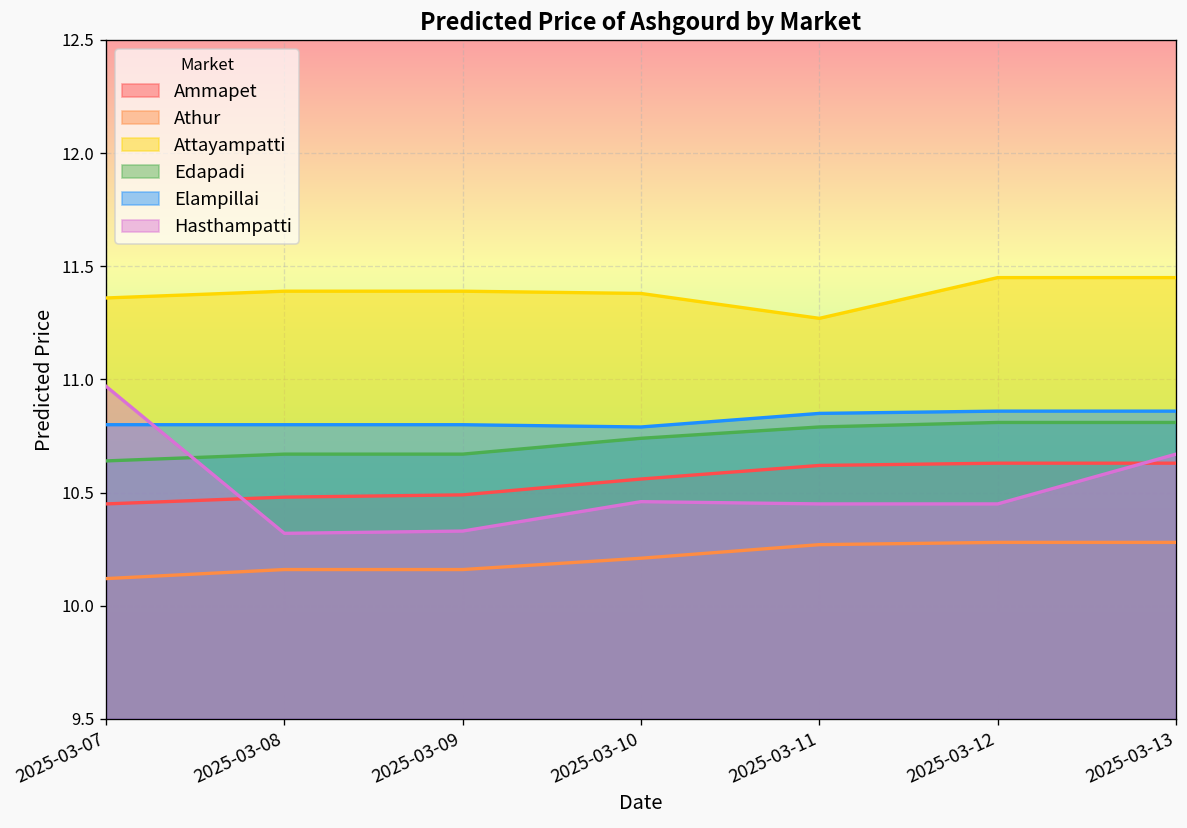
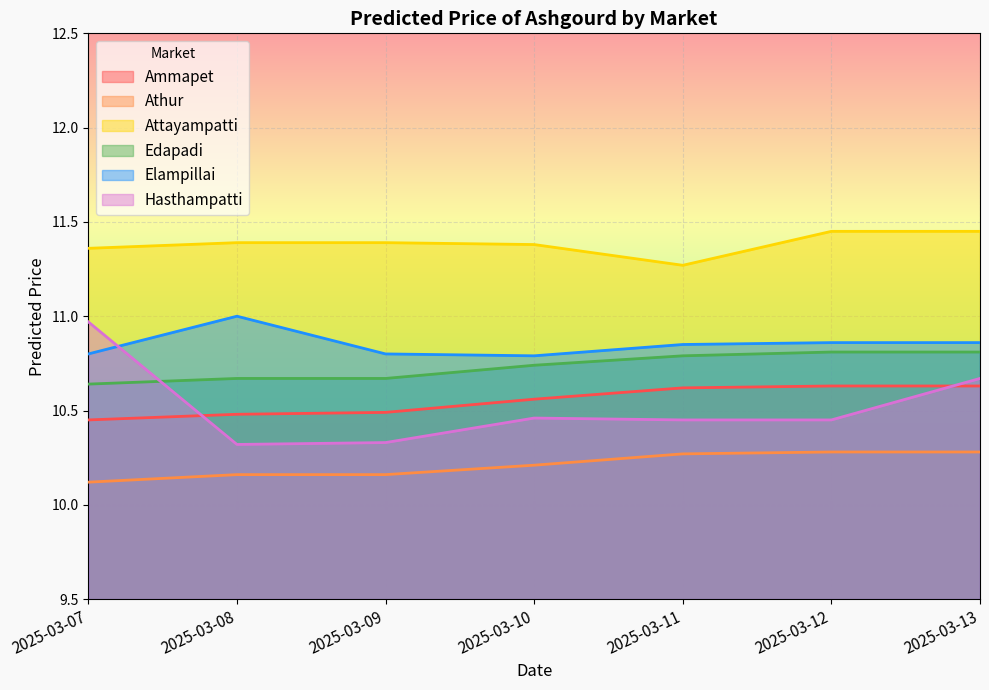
  {
    "Attayampatti": {
      "2025-03-07": 11.36,
      "2025-03-08": 11.4,
      "2025-03-09": 11.4,
      "2025-03-10": 11.38,
      "2025-03-11": 11.27,
      "2025-03-12": 11.45,
      "2025-03-13": 11.45
    },
    "Edapadi": {
      "2025-03-07": 10.64,
      "2025-03-08": 10.67,
      "2025-03-09": 10.67,
      "2025-03-10": 10.74,
      "2025-03-11": 10.8,
      "2025-03-12": 10.8,
      "2025-03-13": 10.8
    },
    "Elampillai": {
      "2025-03-07": 10.8,
-     "2025-03-08": 10.8,
+     "2025-03-08": 11.0,
      "2025-03-09": 10.8,
      "2025-03-10": 10.8,
      "2025-03-11": 10.85,
      "2025-03-12": 10.86,
      "2025-03-13": 10.86
    },
    "Hasthampatti": {
      "2025-03-07": 10.97,
      "2025-03-08": 10.32,
      "2025-03-09": 10.33,
      "2025-03-10": 10.46,
      "2025-03-11": 10.45,
      "2025-03-12": 10.45,
      "2025-03-13": 10.67
    }
  }
